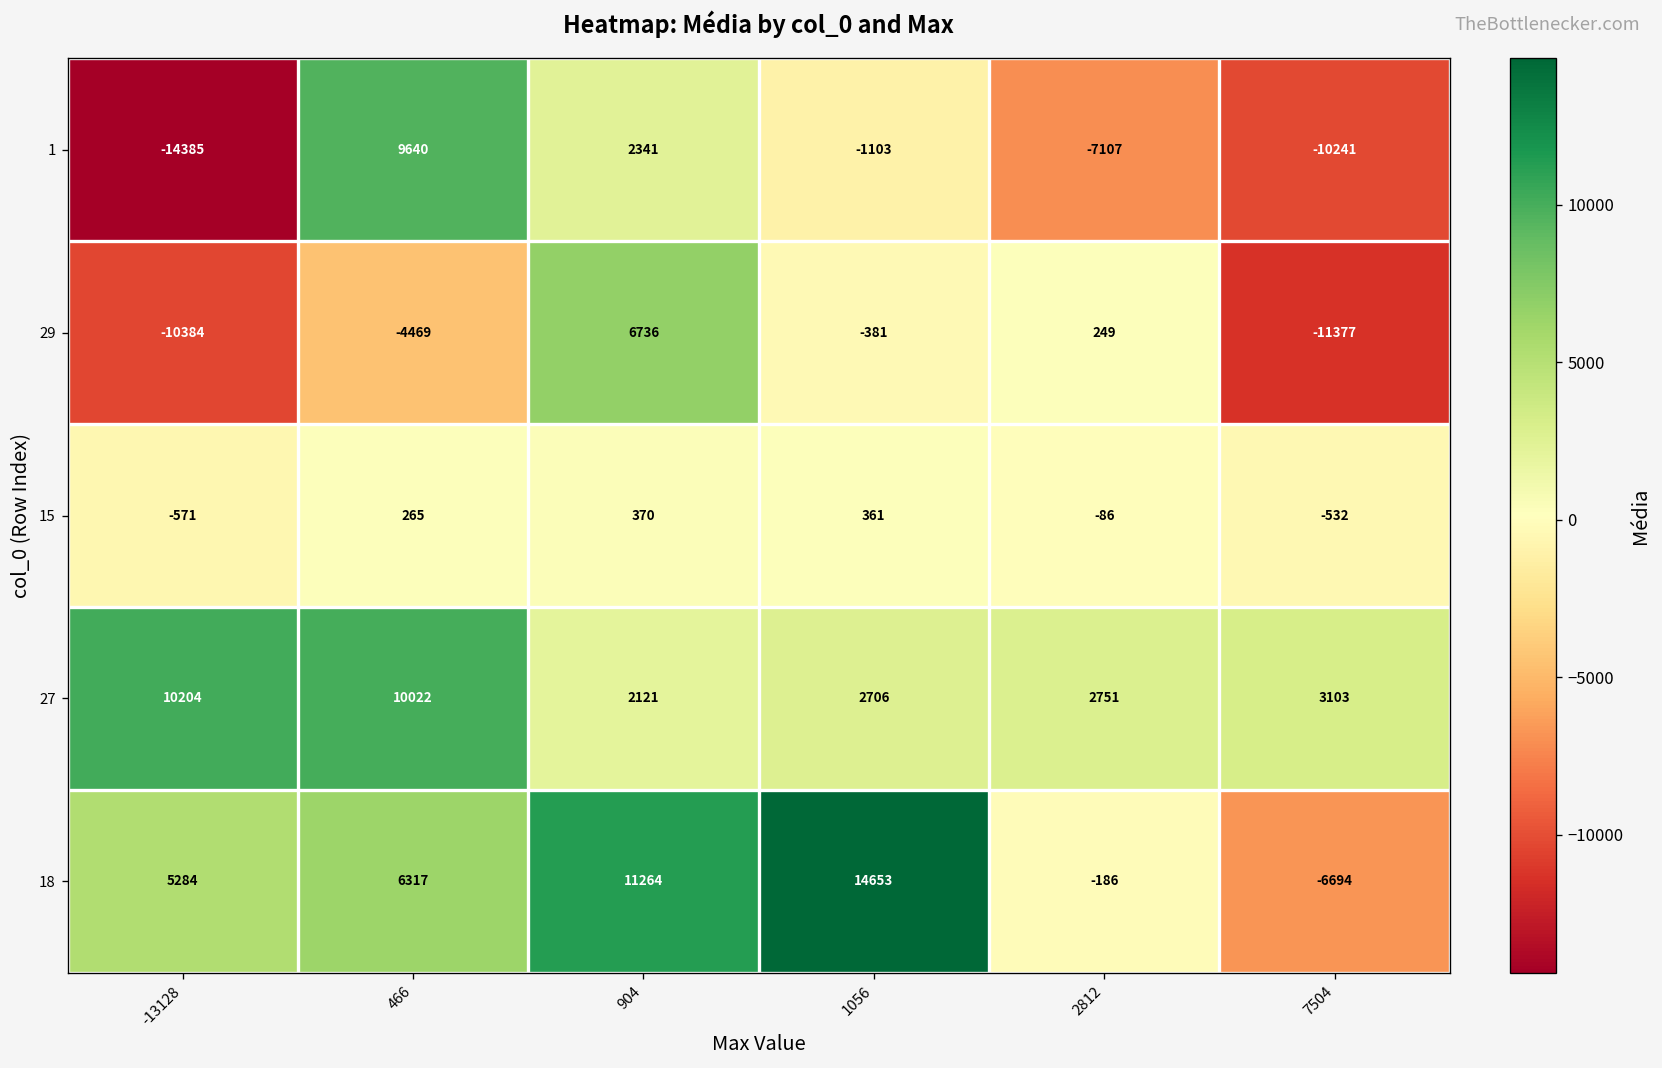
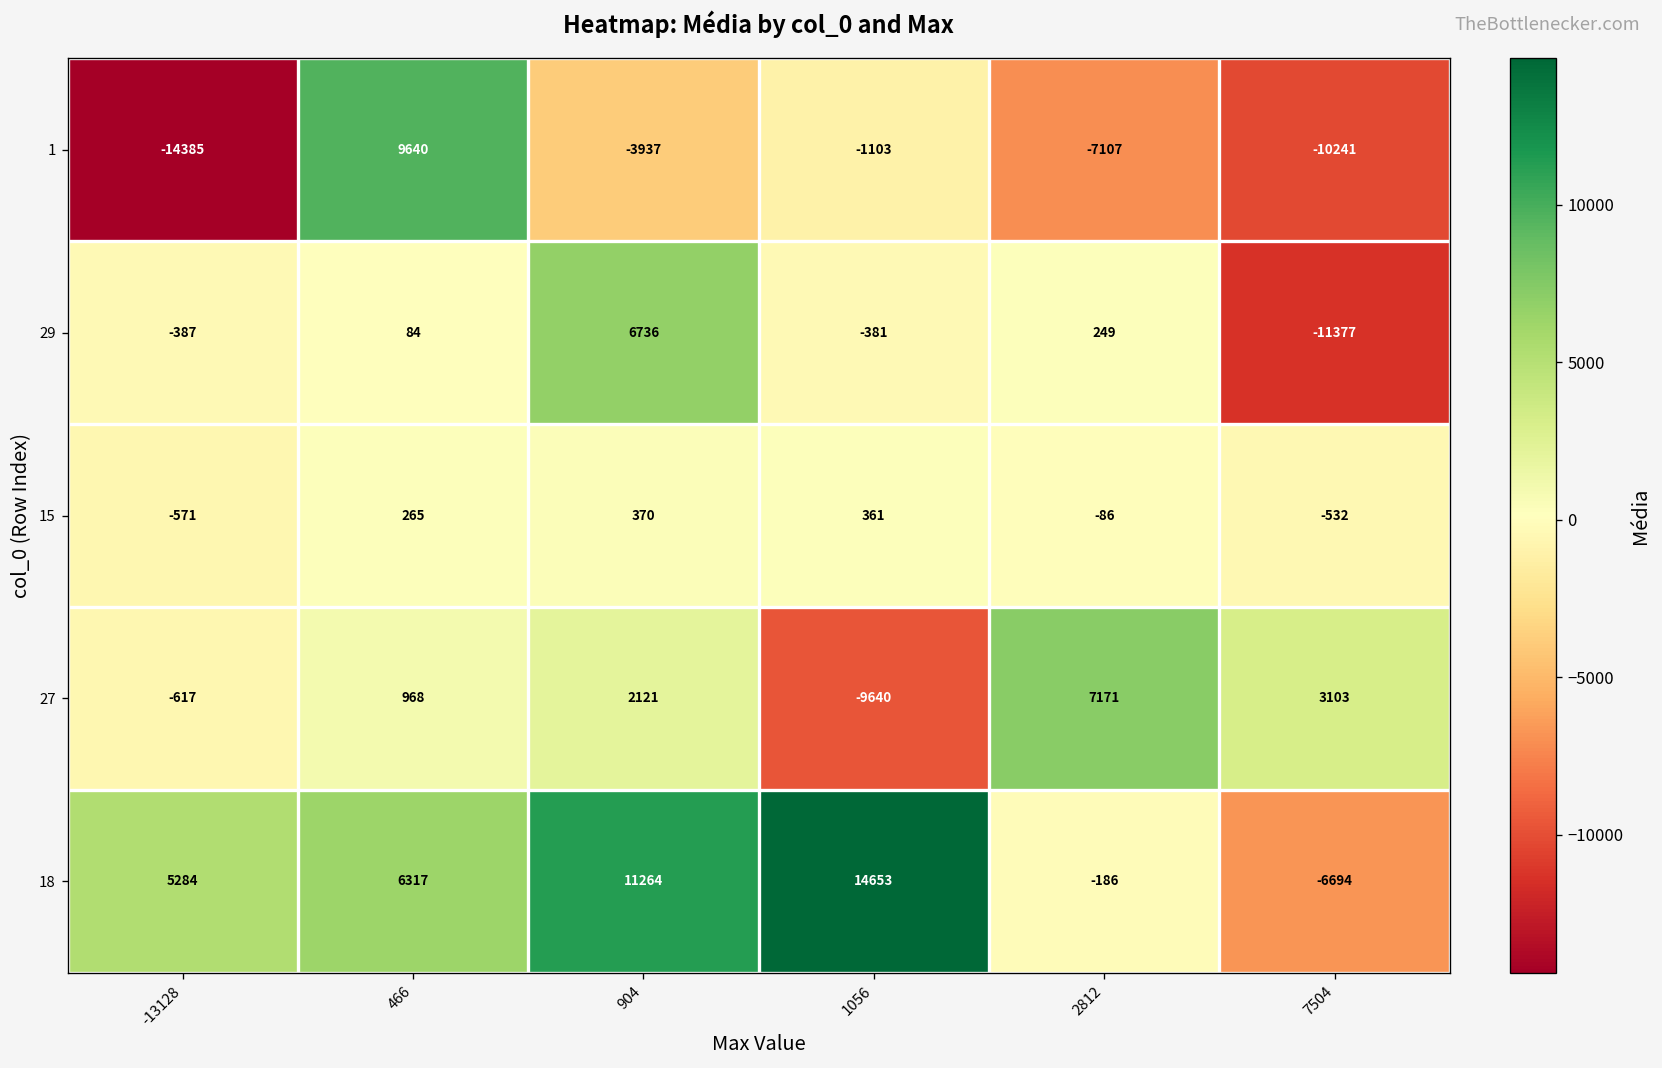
  {
    "1": {
      "-13128": -14385,
      "466": 9640,
-     "904": 2341,
+     "904": -3937,
      "1056": -1103,
      "2812": -7107,
      "7504": -10241
    },
    "29": {
-     "-13128": -10384,
-     "466": -4469,
+     "-13128": -387,
+     "466": 84,
      "904": 6736,
      "1056": -381,
      "2812": 249,
      "7504": -11377
    },
    "15": {
      "-13128": -571,
      "466": 265,
      "904": 370,
      "1056": 361,
      "2812": -86,
      "7504": -532
    },
    "27": {
-     "-13128": 10204,
-     "466": 10022,
+     "-13128": -617,
+     "466": 968,
      "904": 2121,
-     "1056": 2706,
-     "2812": 2751,
+     "1056": -9640,
+     "2812": 7171,
      "7504": 3103
    },
    "18": {
      "-13128": 5284,
      "466": 6317,
      "904": 11264,
      "1056": 14653,
      "2812": -186,
      "7504": -6694
    }
  }
